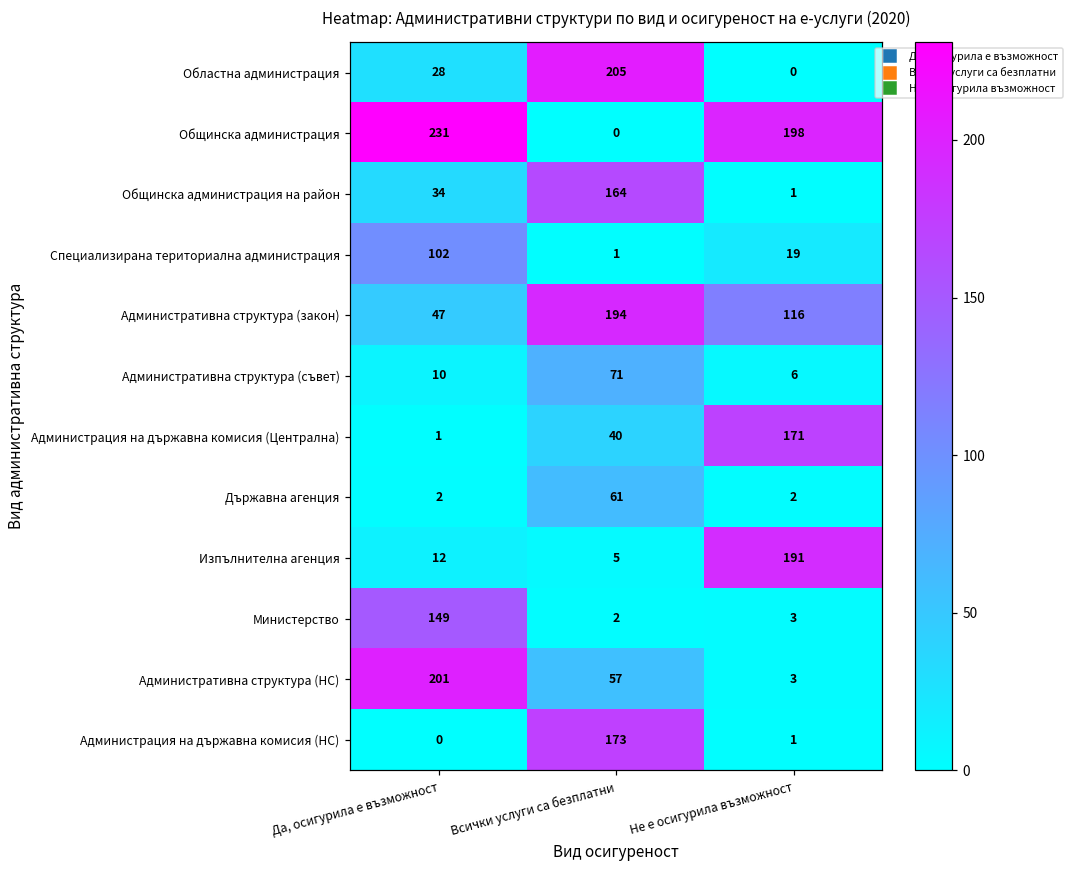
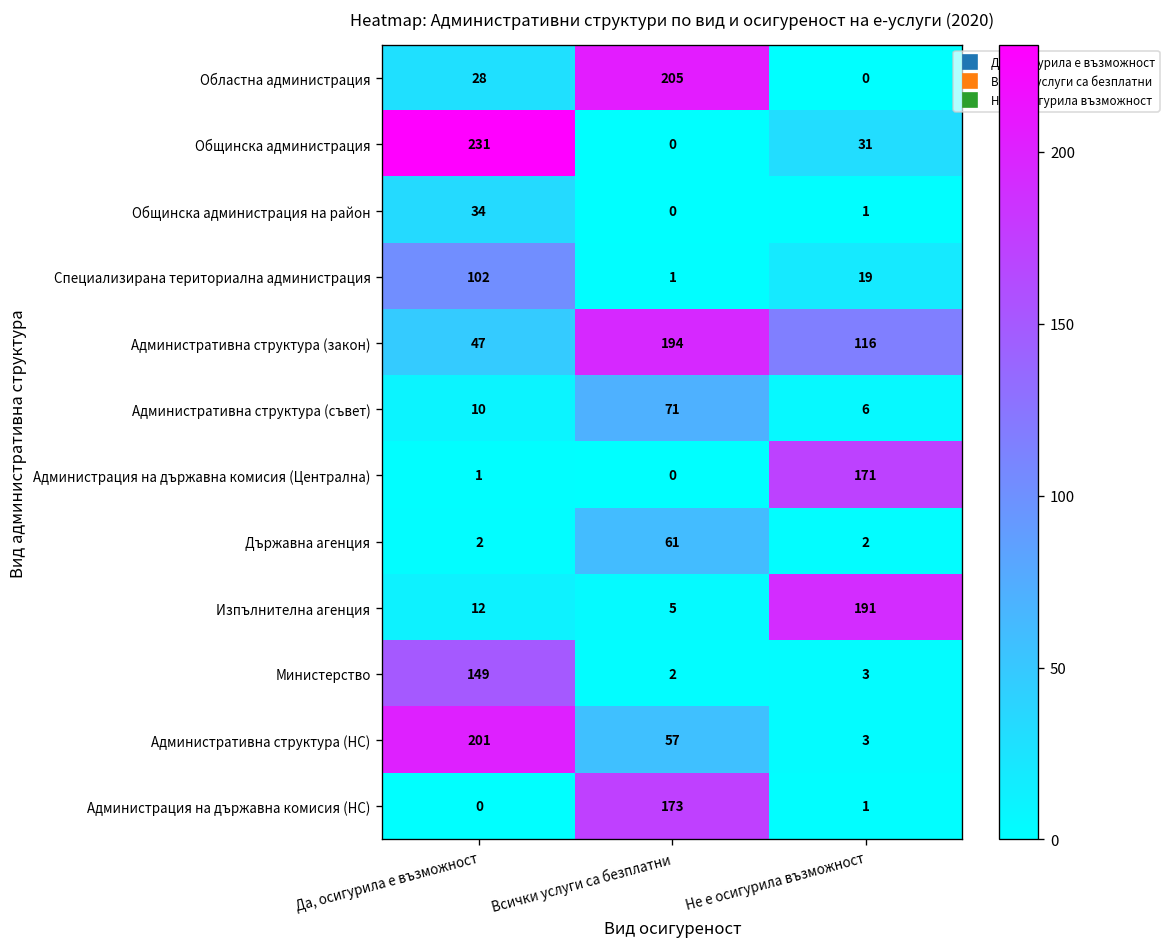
  {
    "Областна администрация": {
      "Да, осигурила е възможност": 28,
      "Всички услуги са безплатни": 205,
      "Не е осигурила възможност": 0
    },
    "Общинска администрация": {
      "Да, осигурила е възможност": 231,
      "Всички услуги са безплатни": 0,
-     "Не е осигурила възможност": 198
+     "Не е осигурила възможност": 31
    },
    "Общинска администрация на район": {
      "Да, осигурила е възможност": 34,
-     "Всички услуги са безплатни": 164,
+     "Всички услуги са безплатни": 0,
      "Не е осигурила възможност": 1
    },
    "Специализирана териториална администрация": {
      "Да, осигурила е възможност": 102,
      "Всички услуги са безплатни": 1,
      "Не е осигурила възможност": 19
    },
    "Административна структура (закон)": {
      "Да, осигурила е възможност": 47,
      "Всички услуги са безплатни": 194,
      "Не е осигурила възможност": 116
    },
    "Административна структура (съвет)": {
      "Да, осигурила е възможност": 10,
      "Всички услуги са безплатни": 71,
      "Не е осигурила възможност": 6
    },
    "Администрация на държавна комисия (Централна)": {
      "Да, осигурила е възможност": 1,
-     "Всички услуги са безплатни": 40,
+     "Всички услуги са безплатни": 0,
      "Не е осигурила възможност": 171
    },
    "Държавна агенция": {
      "Да, осигурила е възможност": 2,
      "Всички услуги са безплатни": 61,
      "Не е осигурила възможност": 2
    },
    "Изпълнителна агенция": {
      "Да, осигурила е възможност": 12,
      "Всички услуги са безплатни": 5,
      "Не е осигурила възможност": 191
    },
    "Министерство": {
      "Да, осигурила е възможност": 149,
      "Всички услуги са безплатни": 2,
      "Не е осигурила възможност": 3
    },
    "Административна структура (НС)": {
      "Да, осигурила е възможност": 201,
      "Всички услуги са безплатни": 57,
      "Не е осигурила възможност": 3
    },
    "Администрация на държавна комисия (НС)": {
      "Да, осигурила е възможност": 0,
      "Всички услуги са безплатни": 173,
      "Не е осигурила възможност": 1
    }
  }
